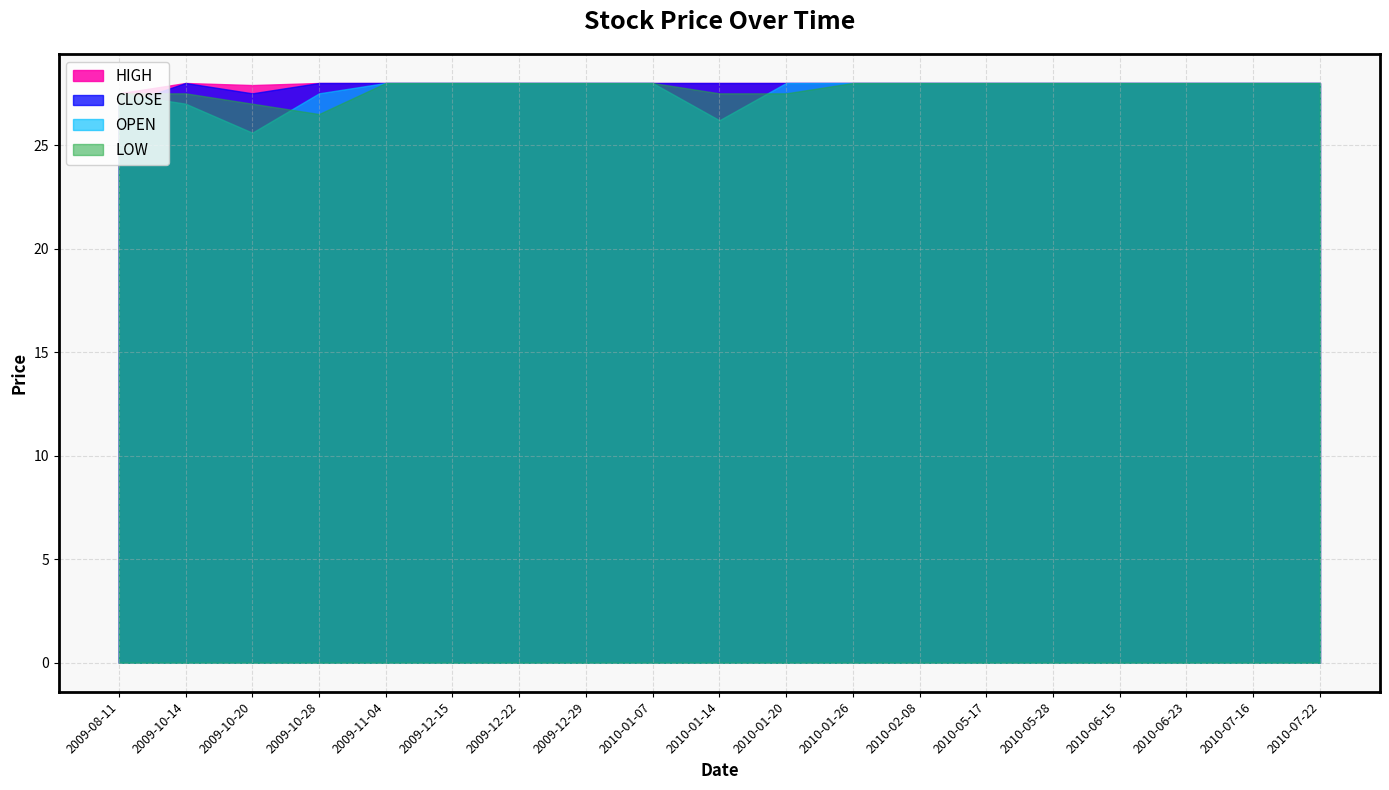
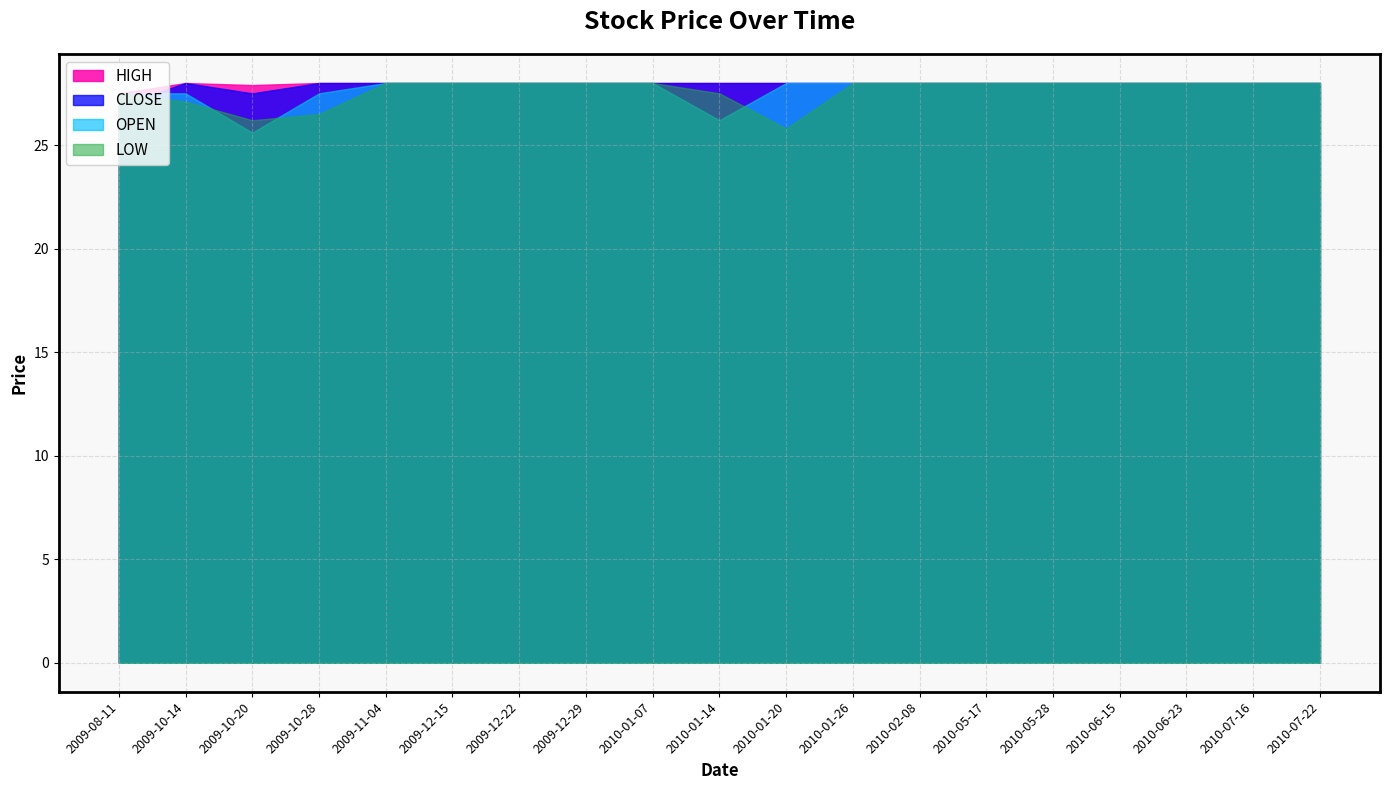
  {
    "HIGH": {
      "2009-10-20": 27.9
    },
    "CLOSE": {
      "2009-10-20": 27.5
    },
    "OPEN": {
-     "2009-10-14": 27.0,
+     "2009-10-14": 27.5,
      "2009-10-20": 25.6,
      "2009-10-28": 27.5,
      "2010-01-14": 26.2
    },
    "LOW": {
-     "2009-10-14": 27.5,
-     "2009-10-20": 27.0,
+     "2009-10-14": 27.1,
+     "2009-10-20": 26.2,
      "2009-10-28": 26.5,
      "2010-01-14": 27.5,
-     "2010-01-20": 27.5
+     "2010-01-20": 25.8
    }
  }
